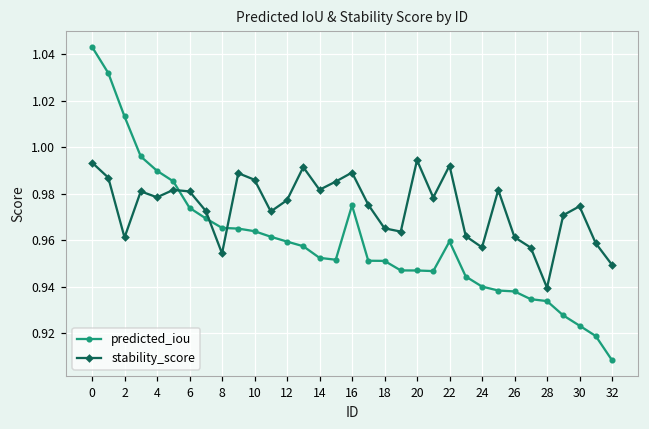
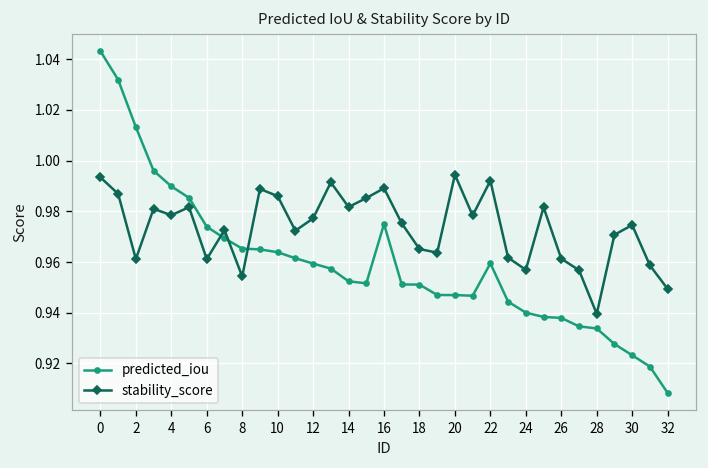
  {
    "predicted_iou": {
      "0": 1.043,
      "2": 1.013,
      "4": 0.990,
      "6": 0.974,
      "8": 0.965,
      "10": 0.964,
      "12": 0.959,
      "14": 0.952,
      "16": 0.975,
      "18": 0.951,
      "20": 0.947,
      "22": 0.959,
      "24": 0.940,
      "26": 0.938,
      "28": 0.934,
      "30": 0.923,
      "32": 0.908
    },
    "stability_score": {
      "0": 0.993,
      "2": 0.961,
      "4": 0.978,
-     "6": 0.981,
+     "6": 0.961,
      "8": 0.954,
      "10": 0.986,
      "12": 0.977,
      "14": 0.982,
      "16": 0.989,
      "18": 0.965,
      "20": 0.994,
      "22": 0.992,
      "24": 0.957,
      "26": 0.961,
      "28": 0.940,
      "30": 0.975,
      "32": 0.949
    }
  }
